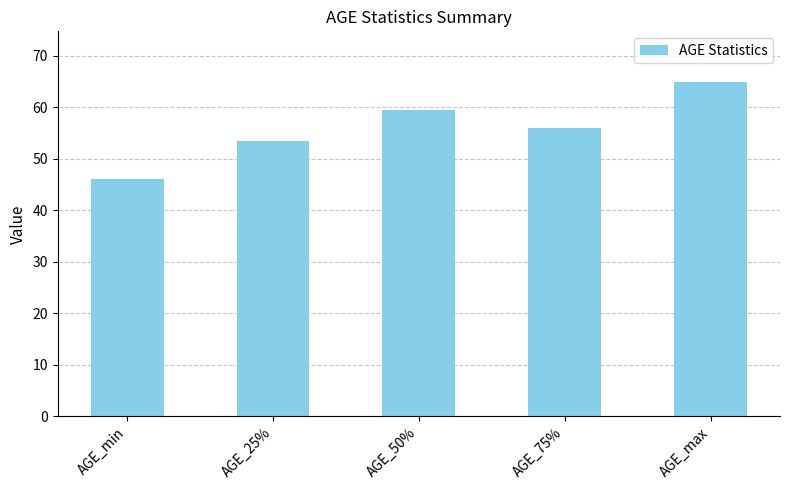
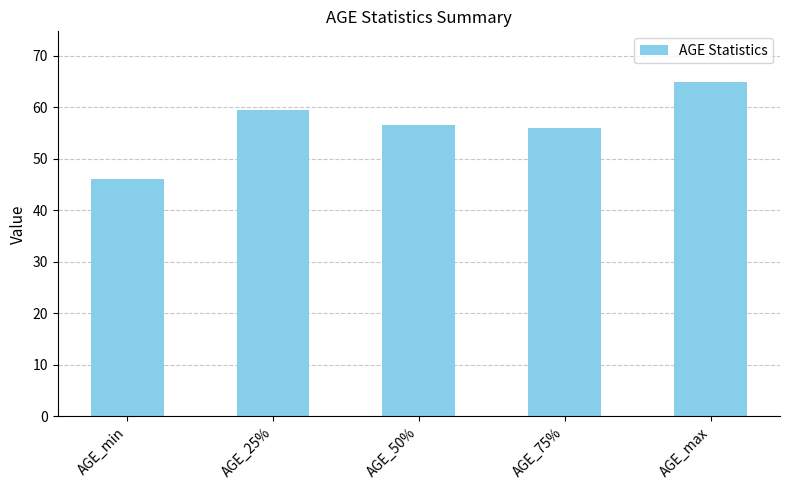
  {
    "AGE_min": 46,
-   "AGE_25%": 54,
-   "AGE_50%": 59,
+   "AGE_25%": 60,
+   "AGE_50%": 57,
    "AGE_75%": 56,
    "AGE_max": 65
  }
